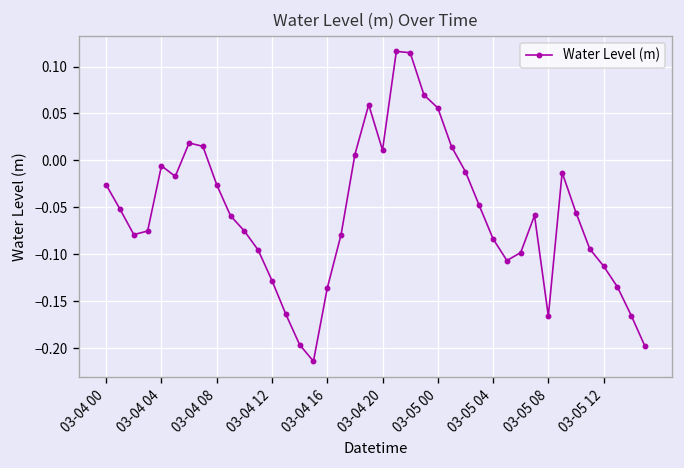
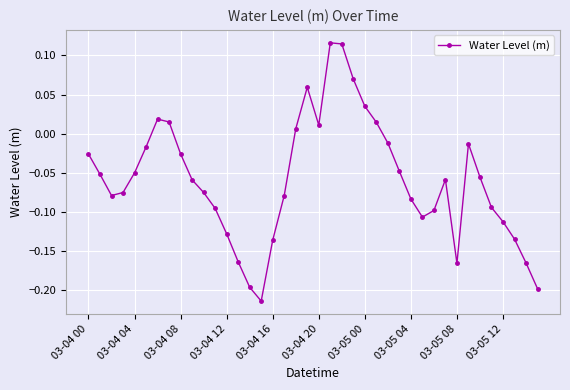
  {
    "03-04 00": -0.03,
-   "03-04 04": -0.01,
+   "03-04 04": -0.05,
    "03-04 08": -0.03,
    "03-04 12": -0.13,
    "03-04 16": -0.14,
    "03-04 20": 0.01,
-   "03-05 00": 0.06,
+   "03-05 00": 0.04,
    "03-05 04": -0.08,
    "03-05 08": -0.17,
    "03-05 12": -0.11
  }
